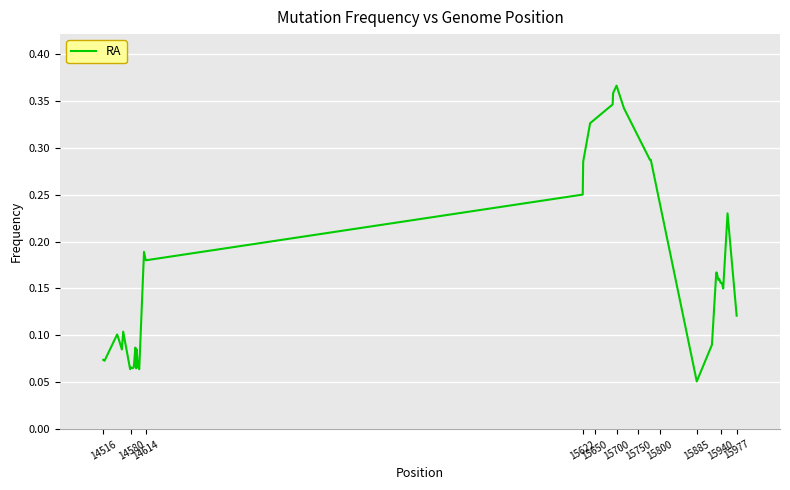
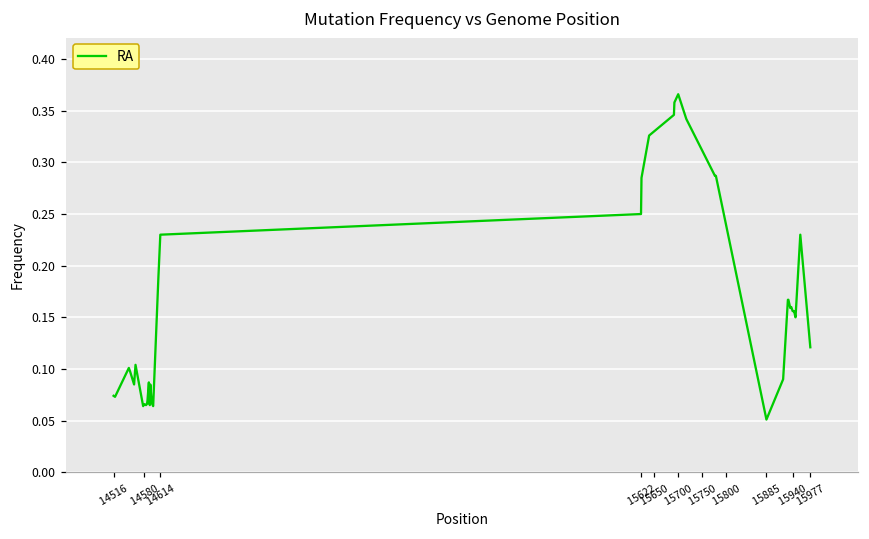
  {
    "14516": 0.07,
    "14580": 0.07,
-   "14614": 0.18,
+   "14614": 0.23,
    "15622": 0.25,
    "15700": 0.37,
    "15885": 0.05,
    "15940": 0.16,
    "15977": 0.12
  }
